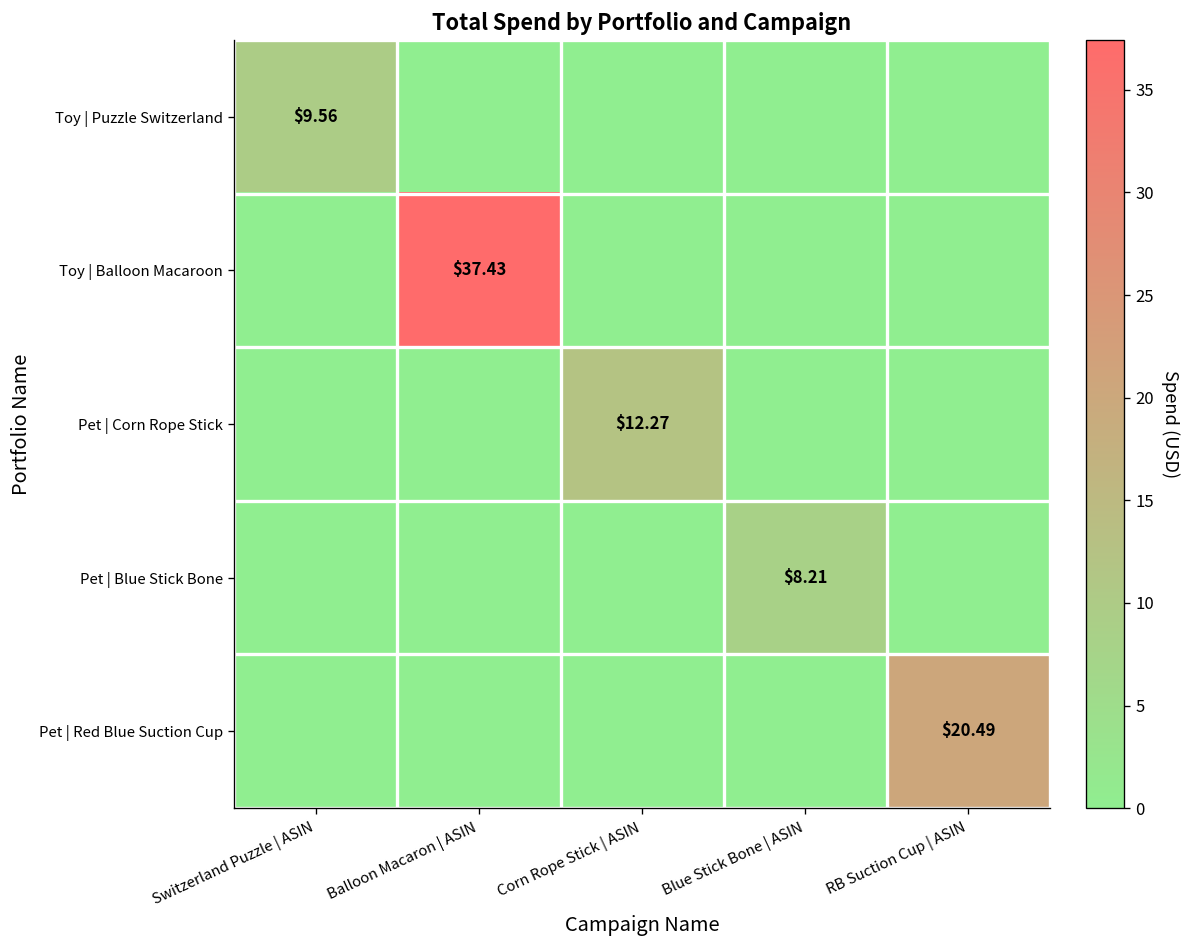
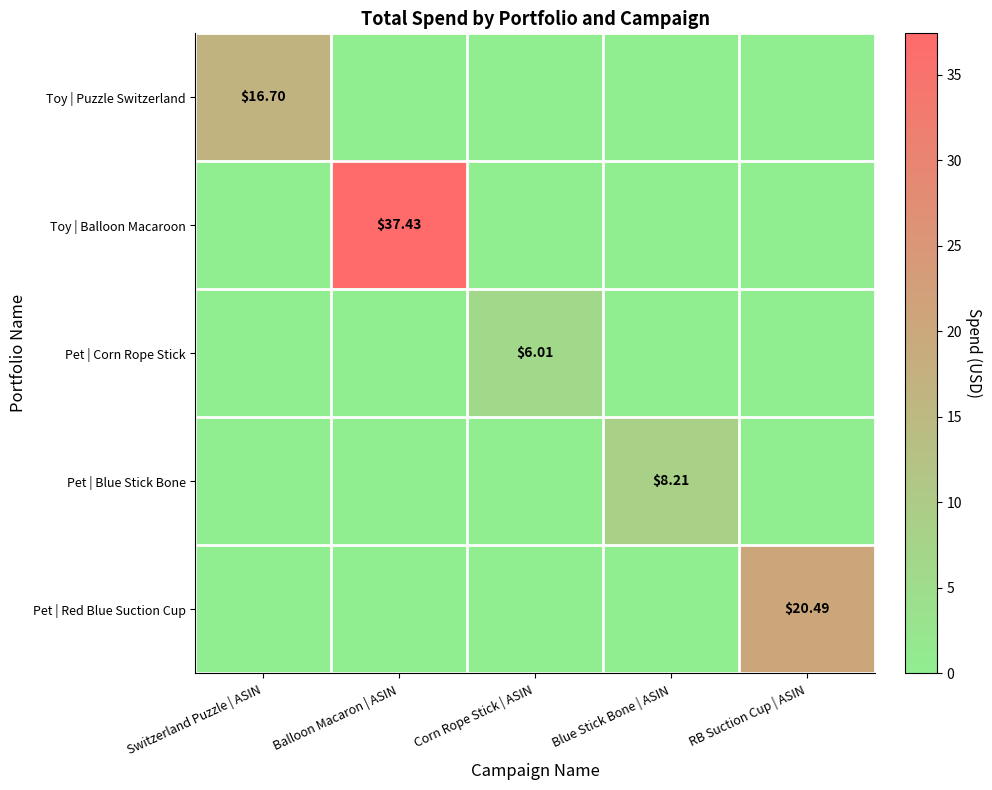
  {
    "Toy | Puzzle Switzerland": {
-     "Switzerland Puzzle | ASIN": "$9.56"
+     "Switzerland Puzzle | ASIN": "$16.70"
    },
    "Toy | Balloon Macaroon": {
      "Balloon Macaron | ASIN": "$37.43"
    },
    "Pet | Corn Rope Stick": {
-     "Corn Rope Stick | ASIN": "$12.27"
+     "Corn Rope Stick | ASIN": "$6.01"
    },
    "Pet | Blue Stick Bone": {
      "Blue Stick Bone | ASIN": "$8.21"
    },
    "Pet | Red Blue Suction Cup": {
      "RB Suction Cup | ASIN": "$20.49"
    }
  }
